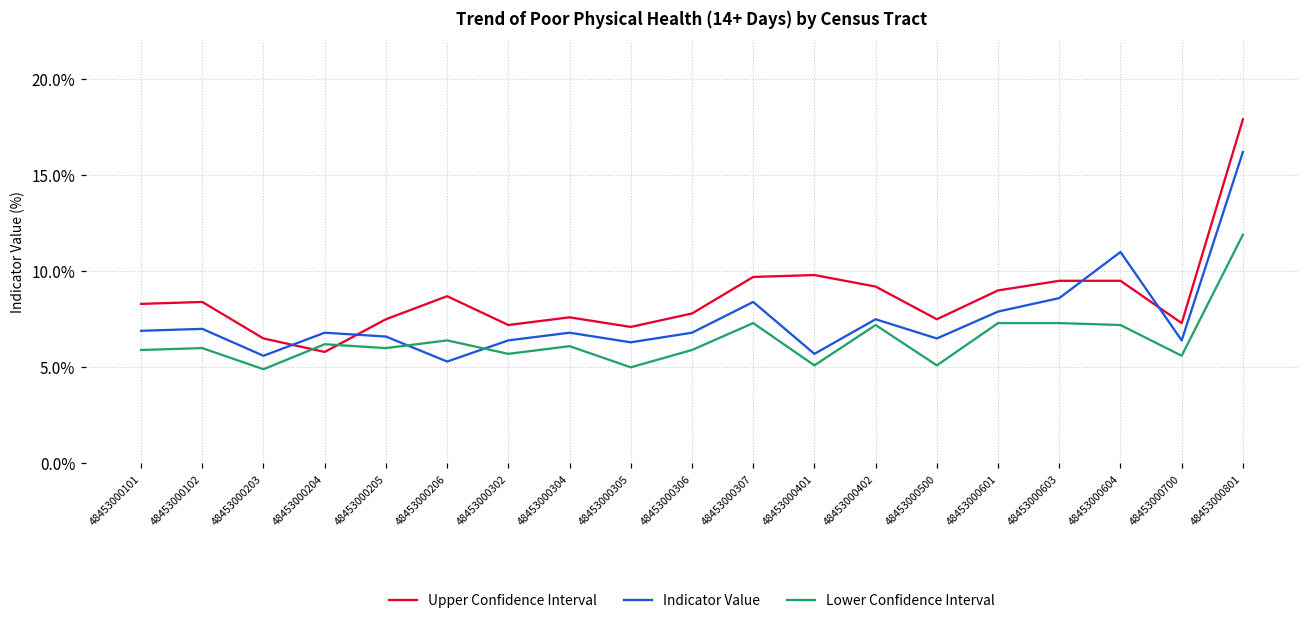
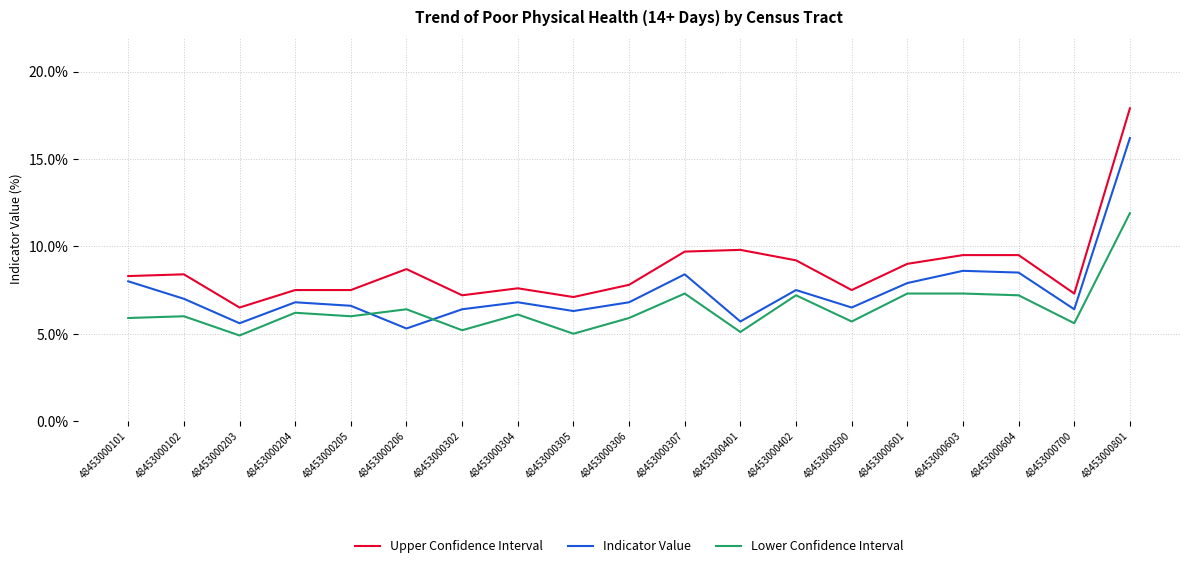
  {
    "Upper Confidence Interval": {
      "48453000101": "8.3%",
      "48453000102": "8.4%",
      "48453000203": "6.5%",
-     "48453000204": "5.8%",
+     "48453000204": "7.5%",
      "48453000205": "7.5%",
      "48453000206": "8.7%",
      "48453000302": "7.2%",
      "48453000304": "7.6%",
      "48453000305": "7.1%",
      "48453000306": "7.8%",
      "48453000307": "9.7%",
      "48453000401": "9.8%",
      "48453000402": "9.2%",
      "48453000500": "7.5%",
      "48453000601": "9.0%",
      "48453000603": "9.5%",
      "48453000604": "9.5%",
      "48453000700": "7.3%",
      "48453000801": "17.9%"
    },
    "Indicator Value": {
-     "48453000101": "6.9%",
+     "48453000101": "8.0%",
      "48453000102": "7.0%",
      "48453000203": "5.6%",
      "48453000204": "6.8%",
      "48453000205": "6.6%",
      "48453000206": "5.3%",
      "48453000302": "6.4%",
      "48453000304": "6.8%",
      "48453000305": "6.3%",
      "48453000306": "6.8%",
      "48453000307": "8.4%",
      "48453000401": "5.7%",
      "48453000402": "7.5%",
      "48453000500": "6.5%",
      "48453000601": "7.9%",
      "48453000603": "8.6%",
-     "48453000604": "11.0%",
+     "48453000604": "8.5%",
      "48453000700": "6.4%",
      "48453000801": "16.2%"
    },
    "Lower Confidence Interval": {
      "48453000101": "5.9%",
      "48453000102": "6.0%",
      "48453000203": "4.9%",
      "48453000204": "6.2%",
      "48453000205": "6.0%",
      "48453000206": "6.4%",
-     "48453000302": "5.7%",
+     "48453000302": "5.2%",
      "48453000304": "6.1%",
      "48453000305": "5.0%",
      "48453000306": "5.9%",
      "48453000307": "7.3%",
      "48453000401": "5.1%",
      "48453000402": "7.2%",
-     "48453000500": "5.1%",
+     "48453000500": "5.7%",
      "48453000601": "7.3%",
      "48453000603": "7.3%",
      "48453000604": "7.2%",
      "48453000700": "5.6%",
      "48453000801": "11.9%"
    }
  }
